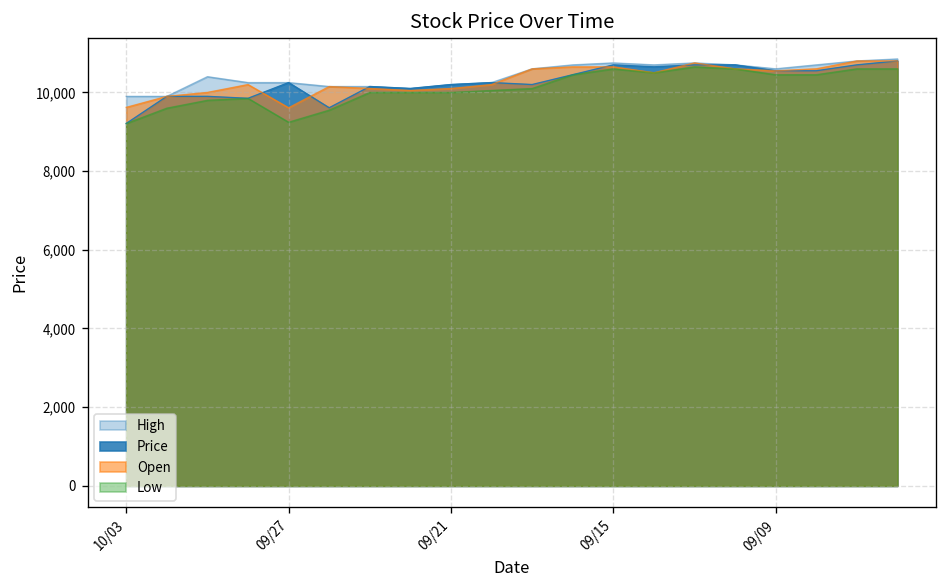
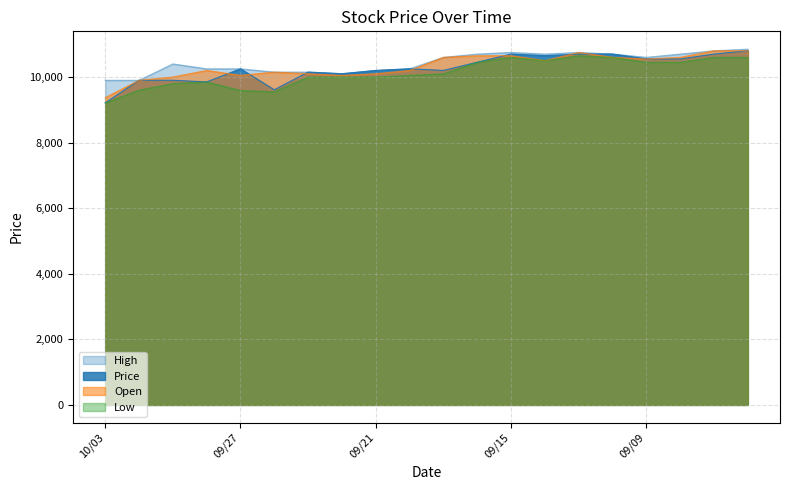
  {
    "Open": {
-     "10/03": "9,600",
-     "09/27": "9,600",
+     "10/03": "9,400",
+     "09/27": "10,100",
      "09/21": "10,100"
    },
    "Low": {
-     "09/27": "9,200",
+     "09/27": "9,600",
      "09/21": "10,000",
      "09/09": "10,500"
    }
  }
